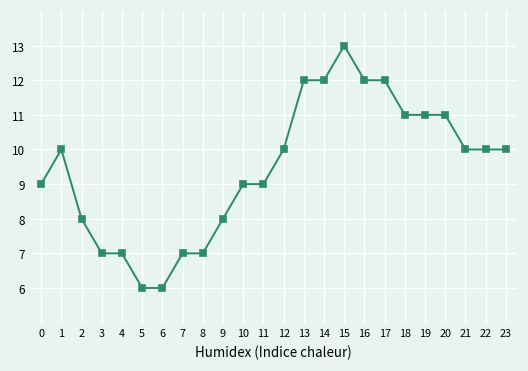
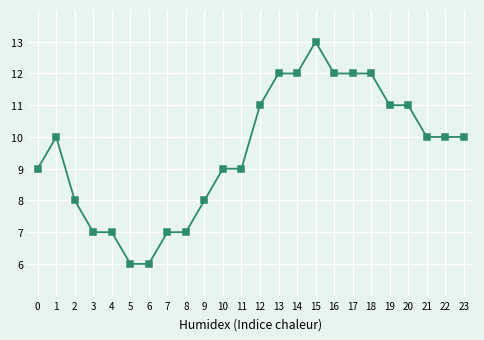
  {
    "0": 9,
    "1": 10,
    "2": 8,
    "3": 7,
    "4": 7,
    "5": 6,
    "6": 6,
    "7": 7,
    "8": 7,
    "9": 8,
    "10": 9,
    "11": 9,
-   "12": 10,
+   "12": 11,
    "13": 12,
    "14": 12,
    "15": 13,
    "16": 12,
    "17": 12,
-   "18": 11,
+   "18": 12,
    "19": 11,
    "20": 11,
    "21": 10,
    "22": 10,
    "23": 10
  }
